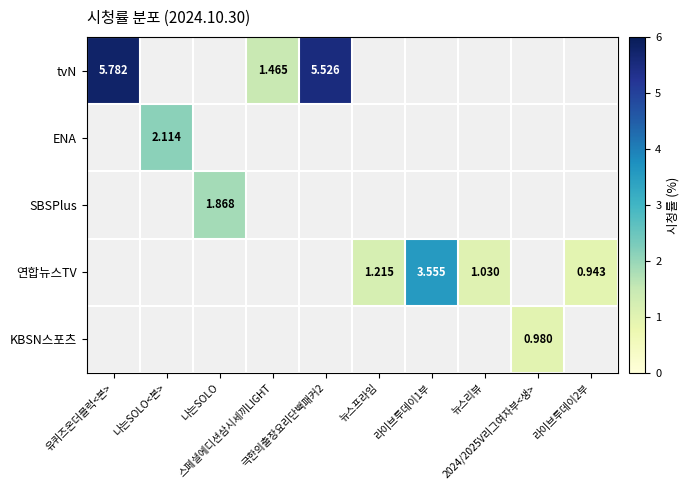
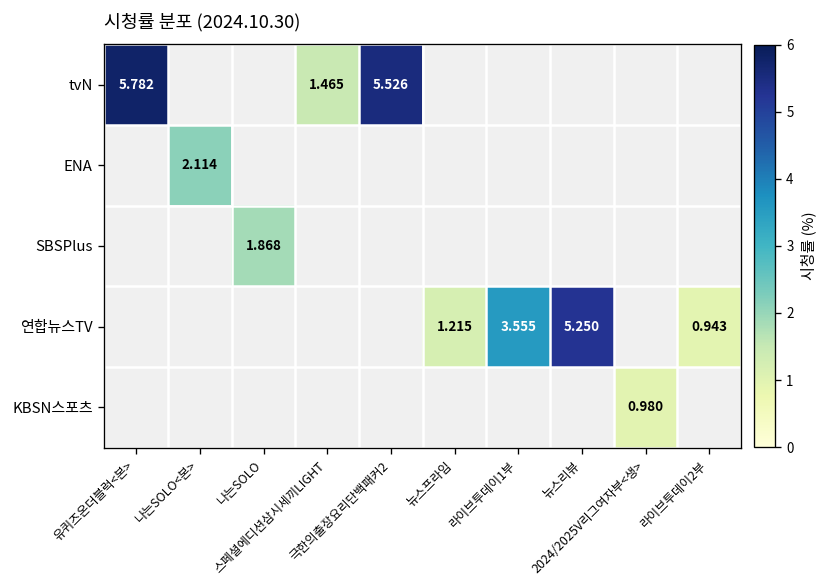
  {
    "tvN": {
      "유퀴즈온더블럭<본>": 5.782,
      "스페셜에디션삼시세끼LIGHT": 1.465,
      "극한의출장요리단백패커2": 5.526
    },
    "ENA": {
      "나는SOLO<본>": 2.114
    },
    "SBSPlus": {
      "나는SOLO": 1.868
    },
    "연합뉴스TV": {
      "뉴스프라임": 1.215,
      "라이브투데이1부": 3.555,
-     "뉴스리뷰": 1.030,
+     "뉴스리뷰": 5.250,
      "라이브투데이2부": 0.943
    },
    "KBSN스포츠": {
      "2024/2025V리그여자부<생>": 0.980
    }
  }
